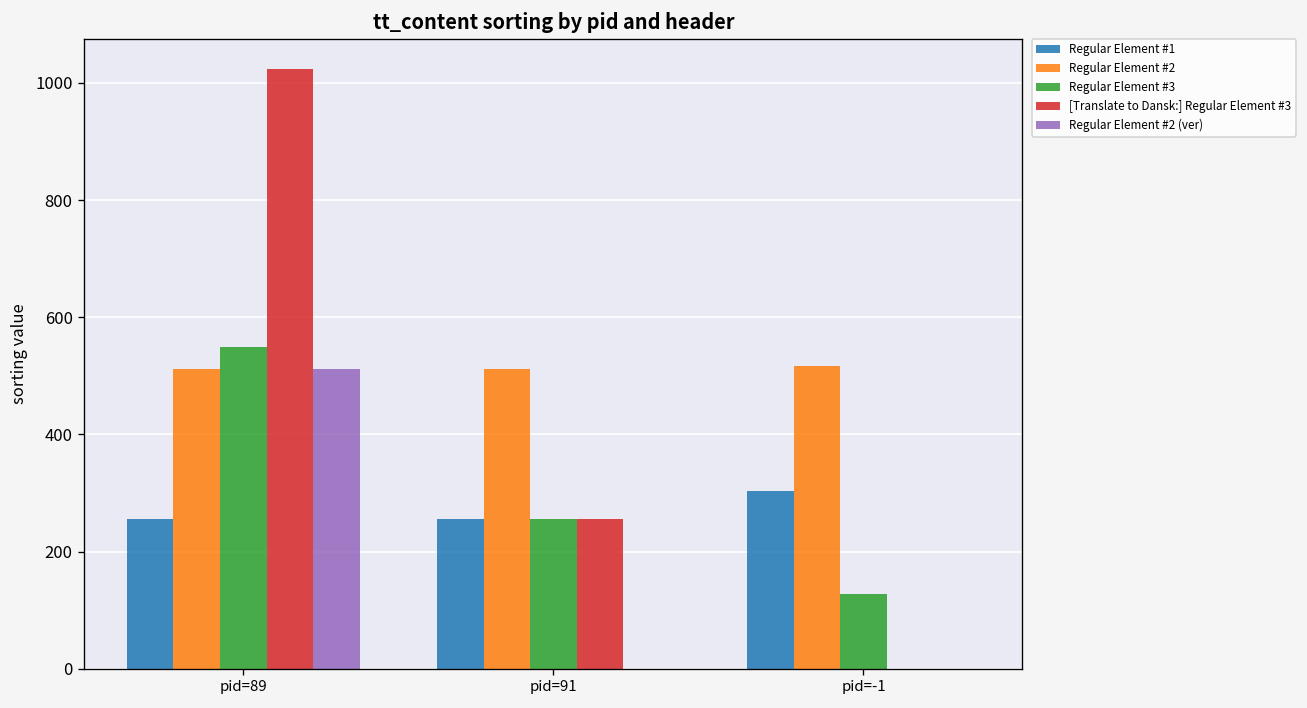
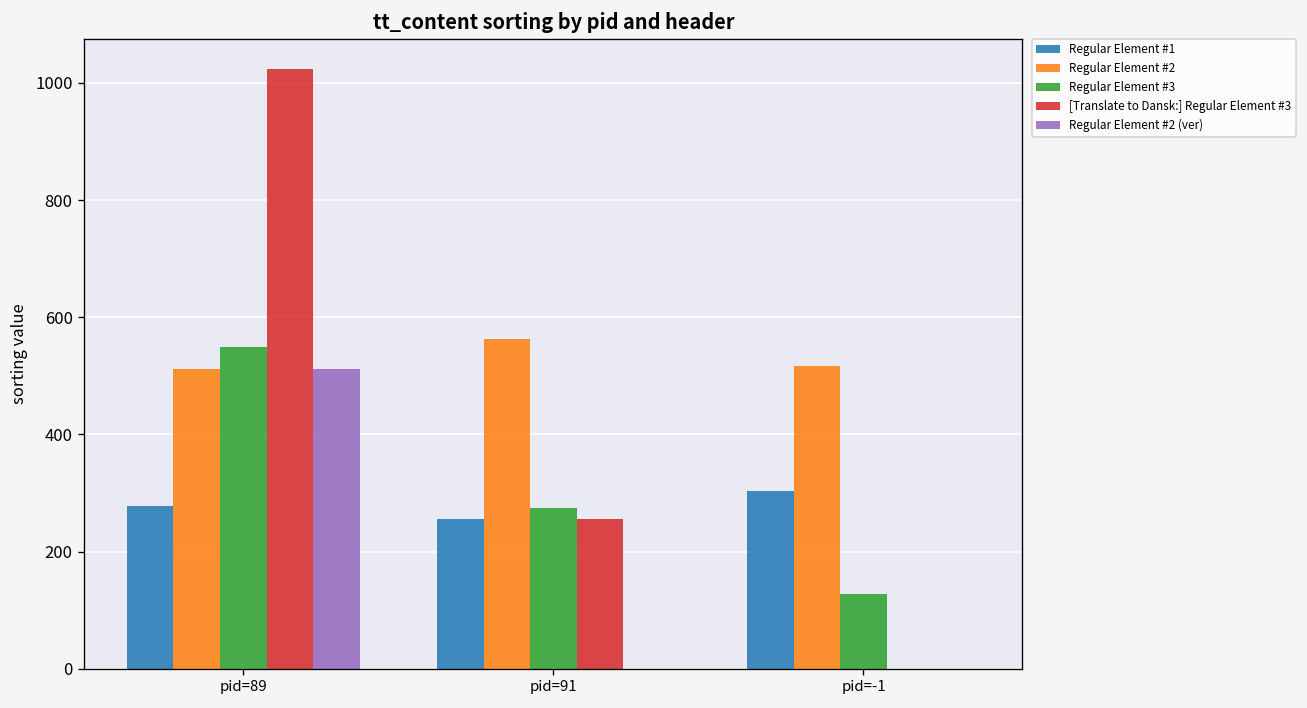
  {
    "Regular Element #1": {
-     "pid=89": 260,
+     "pid=89": 280,
      "pid=91": 260,
      "pid=-1": 300
    },
    "Regular Element #2": {
      "pid=89": 510,
-     "pid=91": 510,
+     "pid=91": 560,
      "pid=-1": 520
    },
    "Regular Element #3": {
      "pid=89": 550,
-     "pid=91": 260,
+     "pid=91": 280,
      "pid=-1": 130
    },
    "[Translate to Dansk:] Regular Element #3": {
      "pid=89": 1020,
      "pid=91": 260,
      "pid=-1": 0
    },
    "Regular Element #2 (ver)": {
      "pid=89": 510,
      "pid=91": 0,
      "pid=-1": 0
    }
  }
